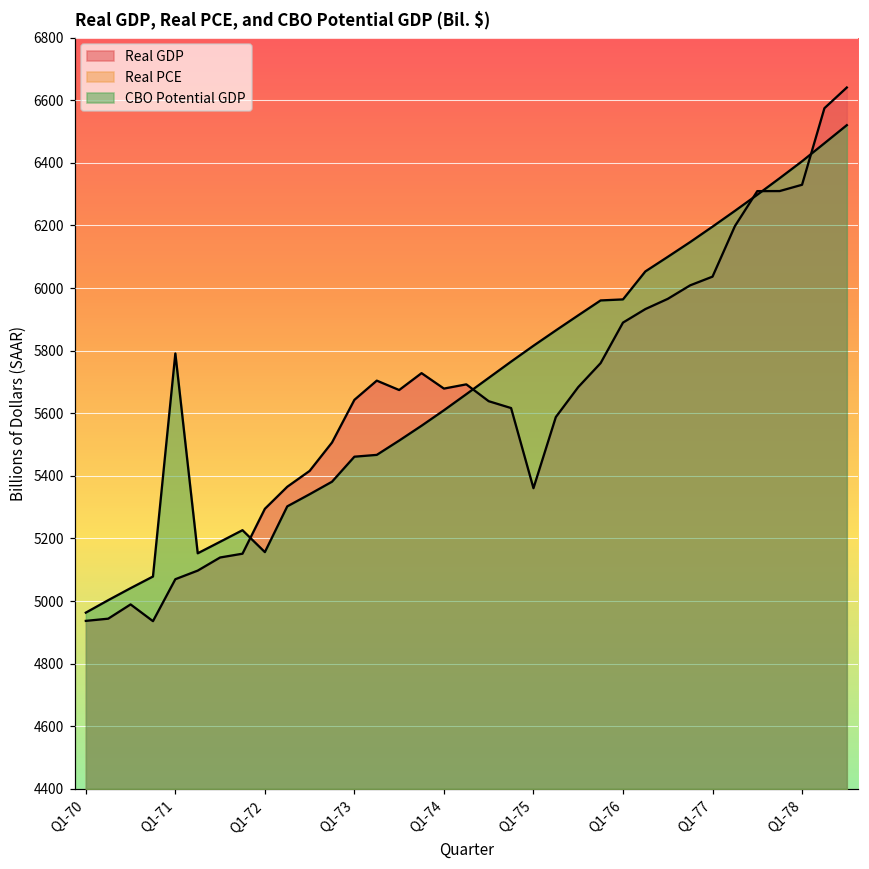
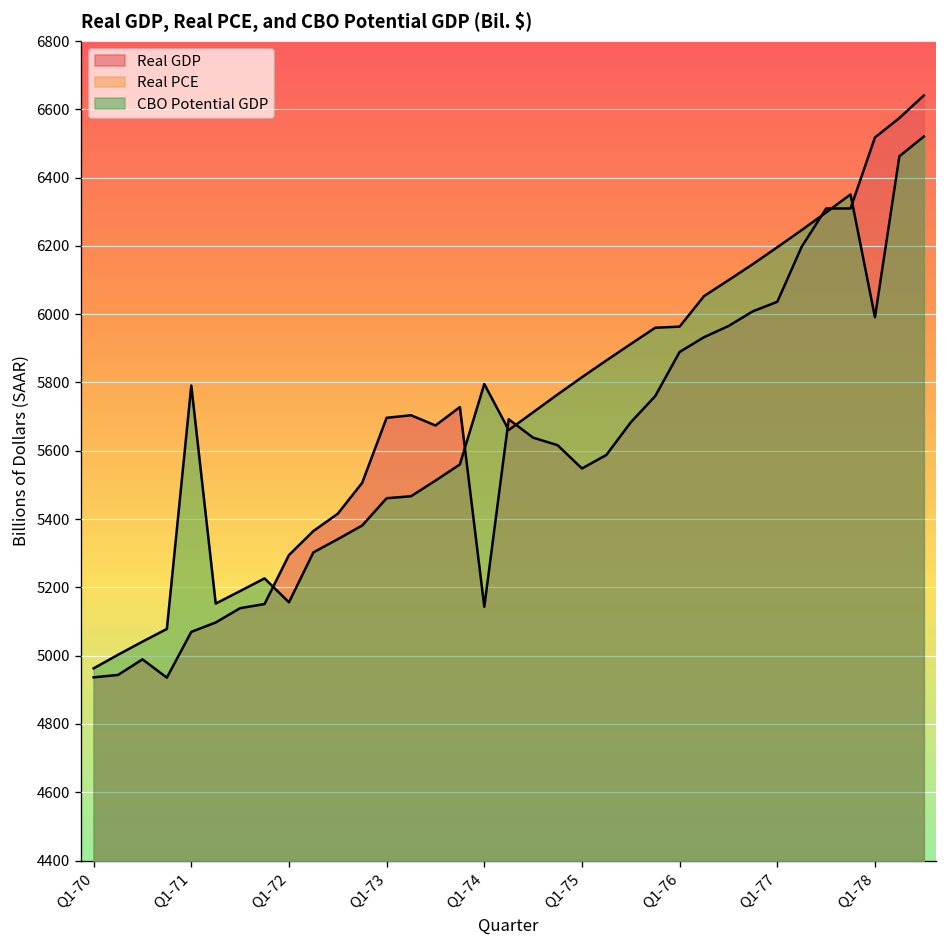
  {
    "Real GDP": {
      "Q1-70": 4940,
      "Q1-71": 5070,
      "Q1-72": 5290,
-     "Q1-73": 5640,
-     "Q1-74": 5680,
-     "Q1-75": 5360,
+     "Q1-73": 5700,
+     "Q1-74": 5140,
+     "Q1-75": 5550,
      "Q1-76": 5890,
      "Q1-77": 6040,
-     "Q1-78": 6330
+     "Q1-78": 6520
    },
    "CBO Potential GDP": {
      "Q1-70": 4960,
      "Q1-71": 5790,
      "Q1-72": 5160,
      "Q1-73": 5460,
-     "Q1-74": 5610,
+     "Q1-74": 5800,
      "Q1-75": 5820,
      "Q1-76": 5960,
      "Q1-77": 6200,
-     "Q1-78": 6400
+     "Q1-78": 5990
    }
  }
